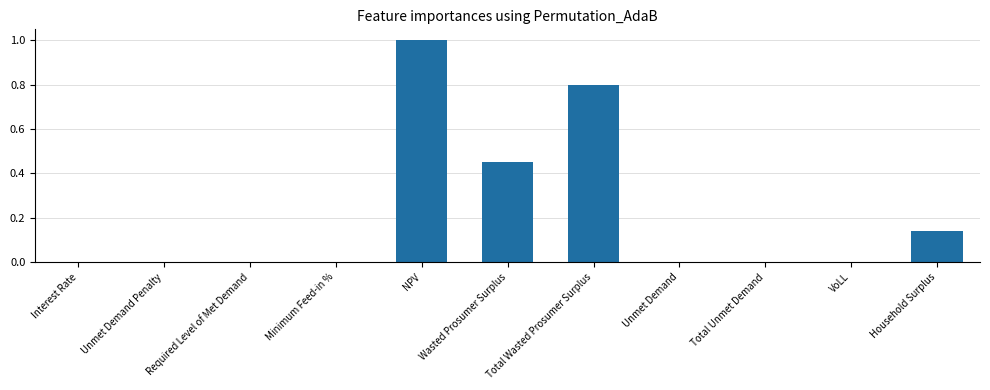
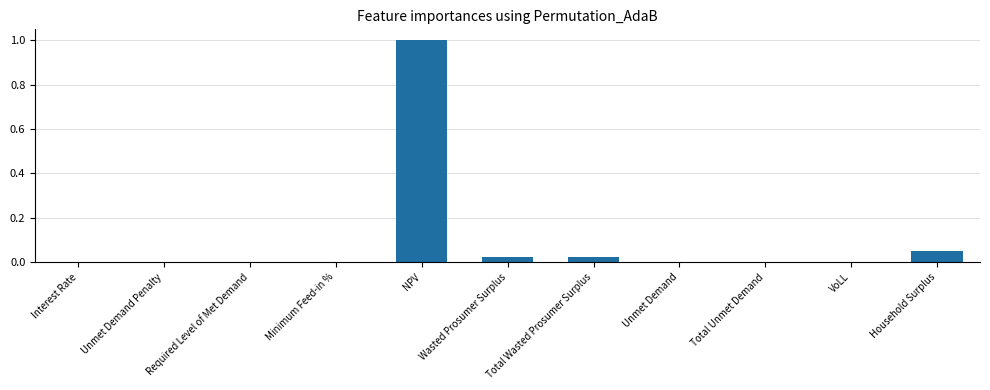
  {
    "Unmet Demand Penalty": 0.00,
    "Required Level of Met Demand": 0.00,
    "Minimum Feed-in %": 0.00,
    "NPV": 1.00,
-   "Wasted Prosumer Surplus": 0.45,
-   "Total Wasted Prosumer Surplus": 0.80,
-   "Household Surplus": 0.14
+   "Wasted Prosumer Surplus": 0.02,
+   "Total Wasted Prosumer Surplus": 0.02,
+   "Household Surplus": 0.05
  }
